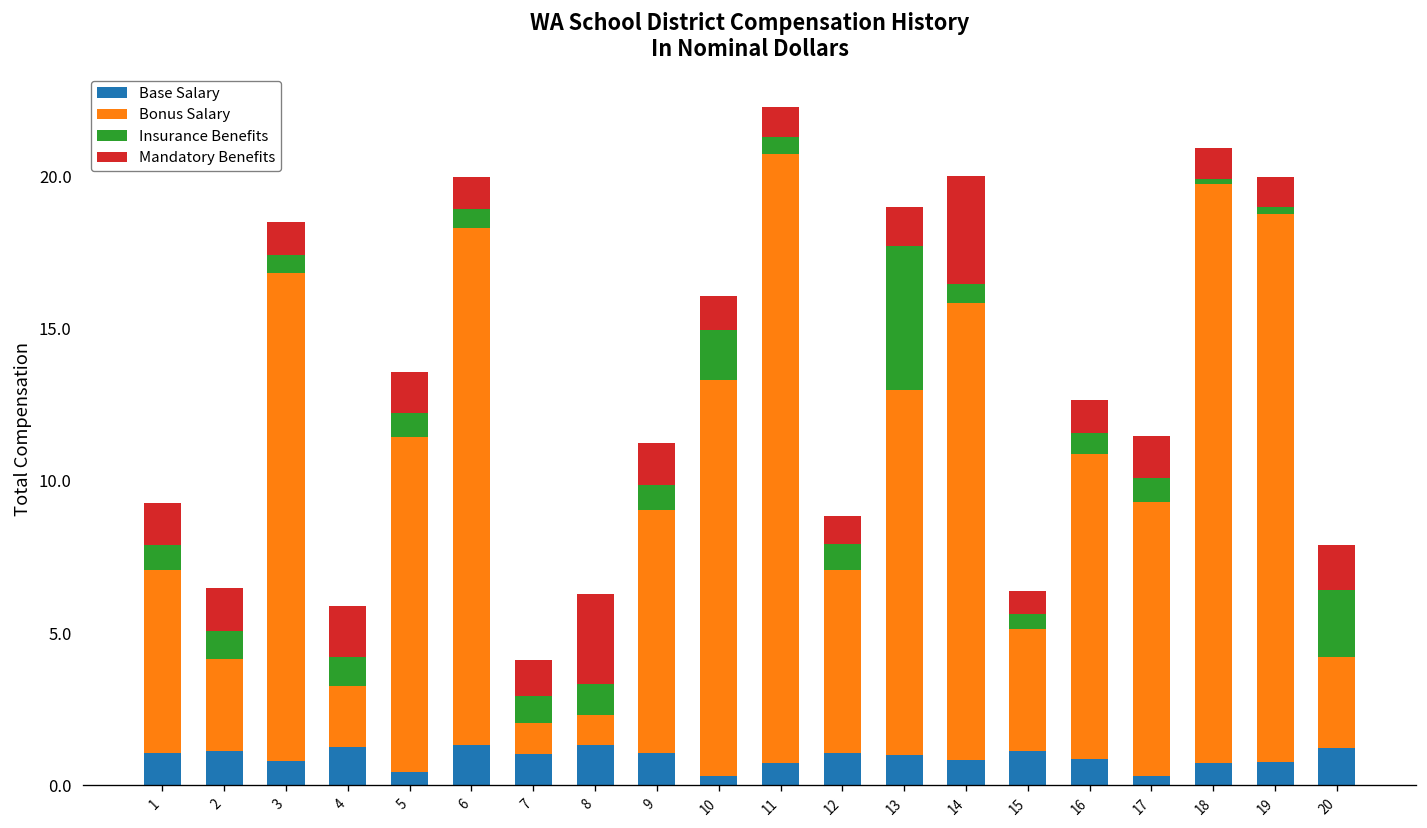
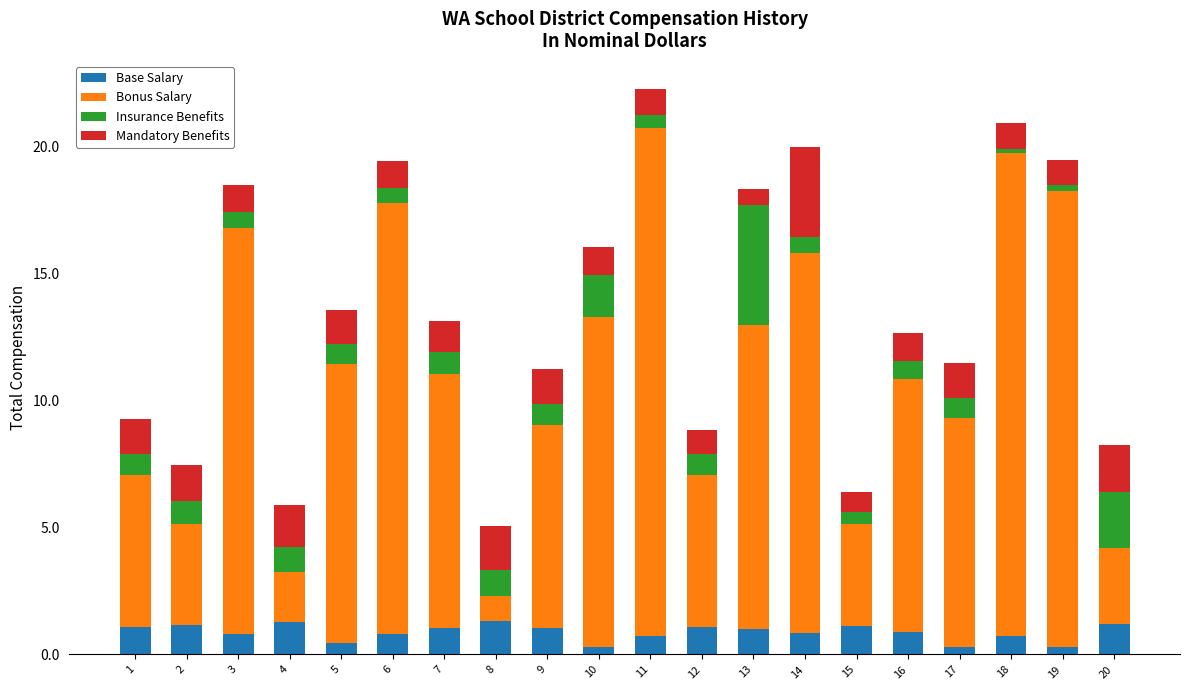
  {
    "Base Salary": {
      "1": 1.1,
      "2": 1.1,
      "3": 0.8,
      "4": 1.3,
      "5": 0.4,
-     "6": 1.3,
+     "6": 0.8,
      "7": 1.0,
      "8": 1.3,
      "9": 1.1,
      "10": 0.3,
      "11": 0.7,
      "12": 1.1,
      "13": 1.0,
      "14": 0.8,
      "15": 1.1,
      "16": 0.9,
      "17": 0.3,
      "18": 0.7,
-     "19": 0.8,
+     "19": 0.3,
      "20": 1.2
    },
    "Bonus Salary": {
      "1": 6,
-     "2": 3,
+     "2": 4,
      "3": 16,
      "4": 2,
      "5": 11,
      "6": 17,
-     "7": 1,
+     "7": 10,
      "8": 1,
      "9": 8,
      "10": 13,
      "11": 20,
      "12": 6,
      "13": 12,
      "14": 15,
      "15": 4,
      "16": 10,
      "17": 9,
      "18": 19,
      "19": 18,
      "20": 3
    },
    "Insurance Benefits": {
      "1": 0.8,
      "2": 0.9,
      "3": 0.6,
      "4": 1.0,
      "5": 0.8,
      "6": 0.6,
      "7": 0.9,
      "8": 1.0,
      "9": 0.8,
      "10": 1.6,
      "11": 0.5,
      "12": 0.8,
      "13": 4.7,
      "14": 0.6,
      "15": 0.5,
      "16": 0.7,
      "17": 0.8,
      "18": 0.2,
      "19": 0.2,
      "20": 2.2
    },
    "Mandatory Benefits": {
      "1": 1.4,
      "2": 1.4,
      "3": 1.1,
      "4": 1.7,
      "5": 1.4,
      "6": 1.1,
      "7": 1.2,
-     "8": 3.0,
+     "8": 1.7,
      "9": 1.4,
      "10": 1.1,
      "11": 1.0,
      "12": 0.9,
-     "13": 1.3,
+     "13": 0.6,
      "14": 3.6,
      "15": 0.8,
      "16": 1.1,
      "17": 1.4,
      "18": 1.0,
      "19": 1.0,
-     "20": 1.5
+     "20": 1.8
    }
  }
